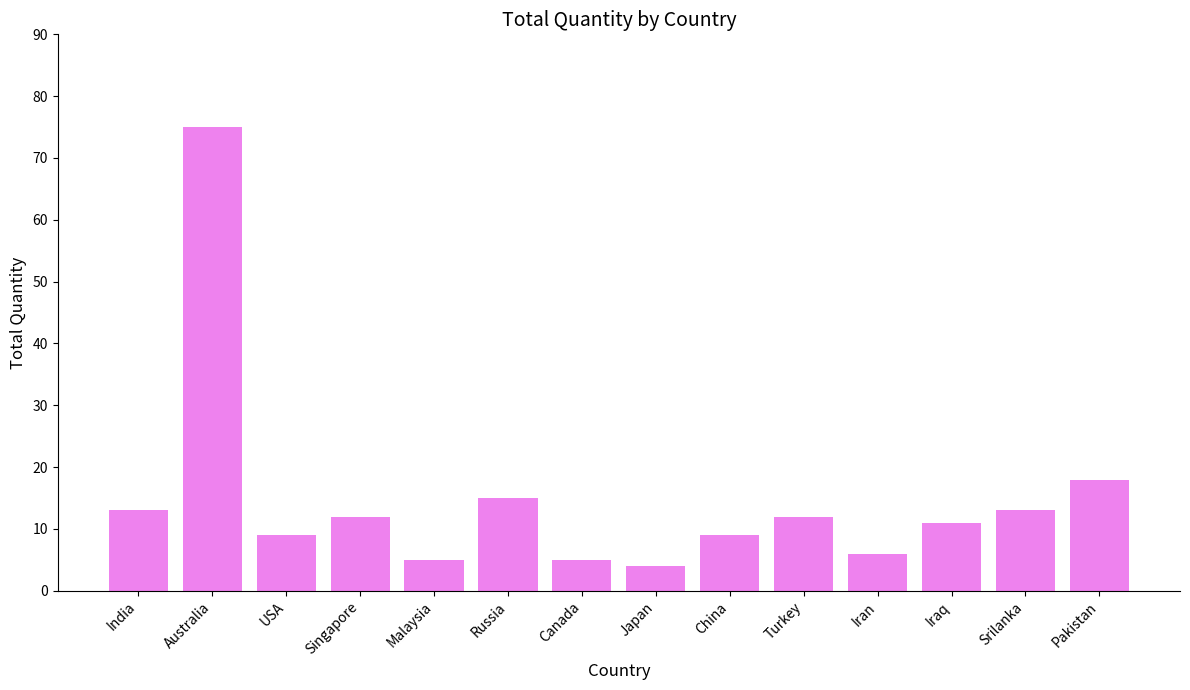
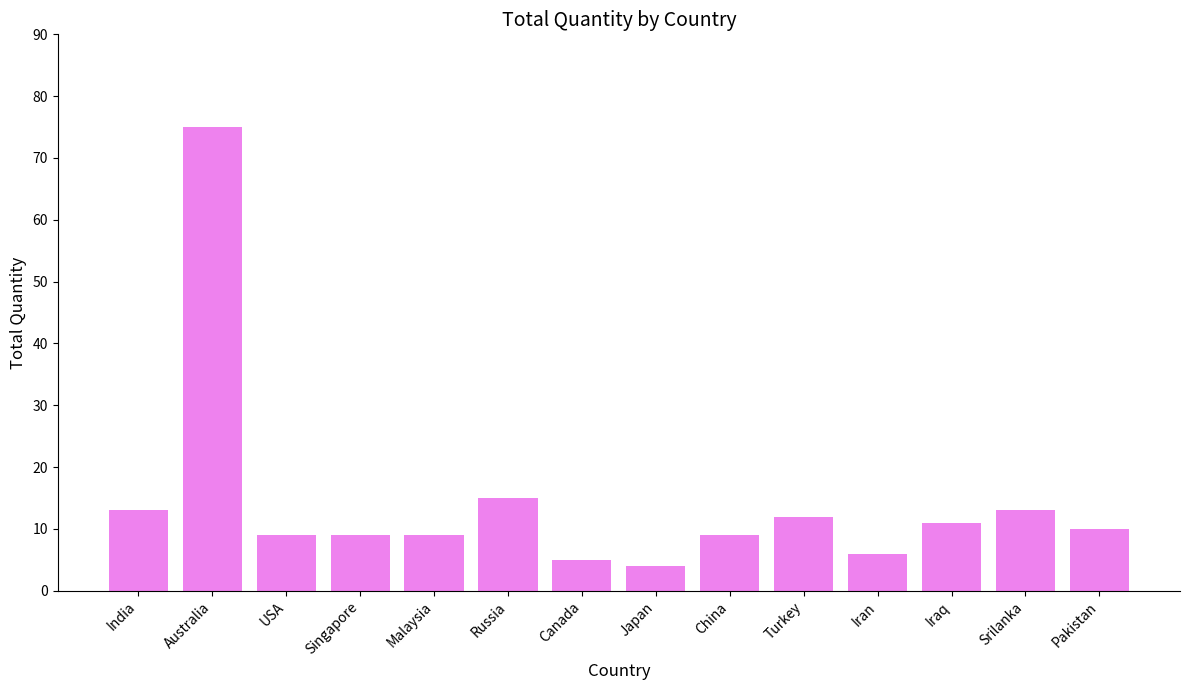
  {
    "India": 13,
    "Australia": 75,
    "USA": 9,
-   "Singapore": 12,
-   "Malaysia": 5,
+   "Singapore": 9,
+   "Malaysia": 9,
    "Russia": 15,
    "Canada": 5,
    "Japan": 4,
    "China": 9,
    "Turkey": 12,
    "Iran": 6,
    "Iraq": 11,
    "Srilanka": 13,
-   "Pakistan": 18
+   "Pakistan": 10
  }
